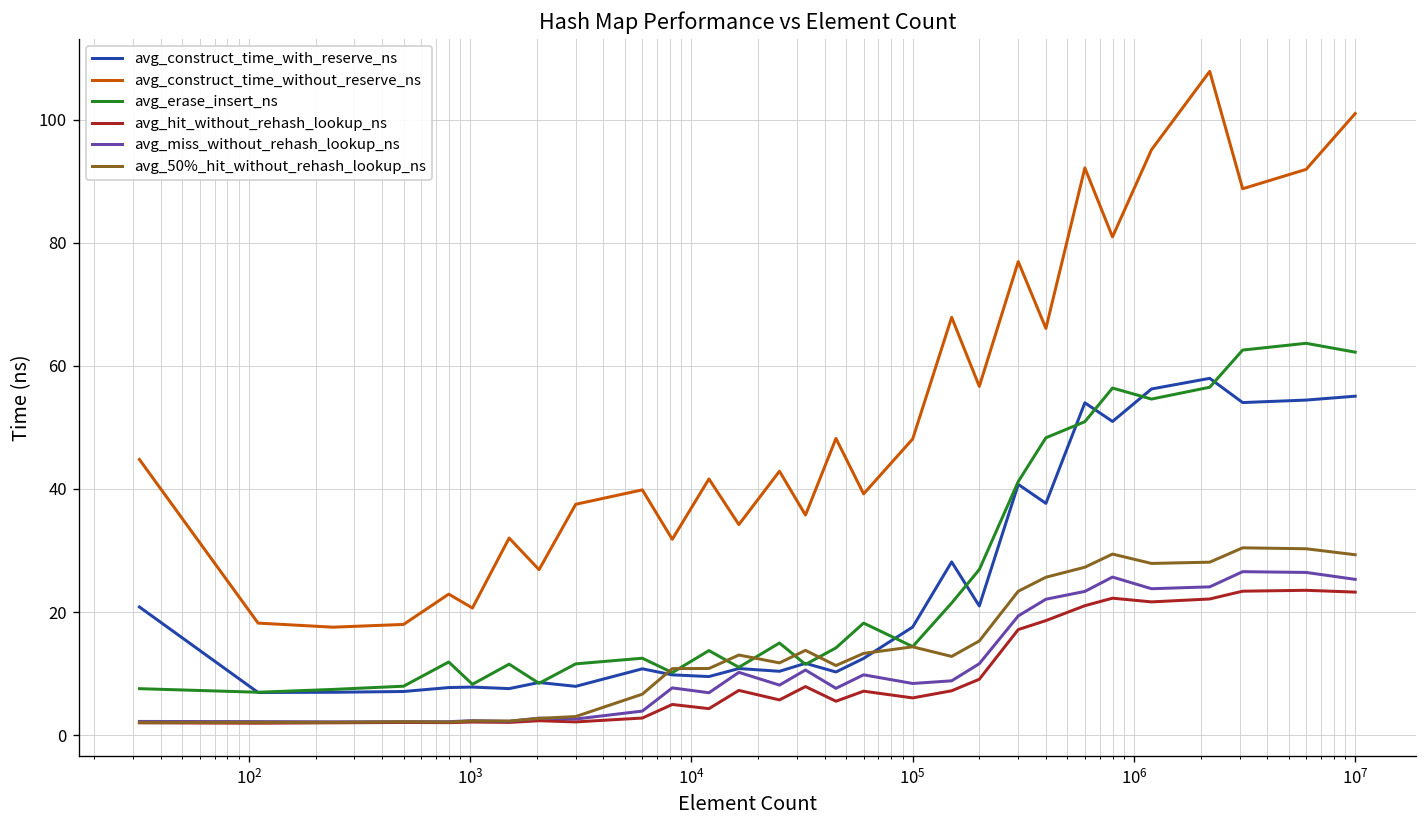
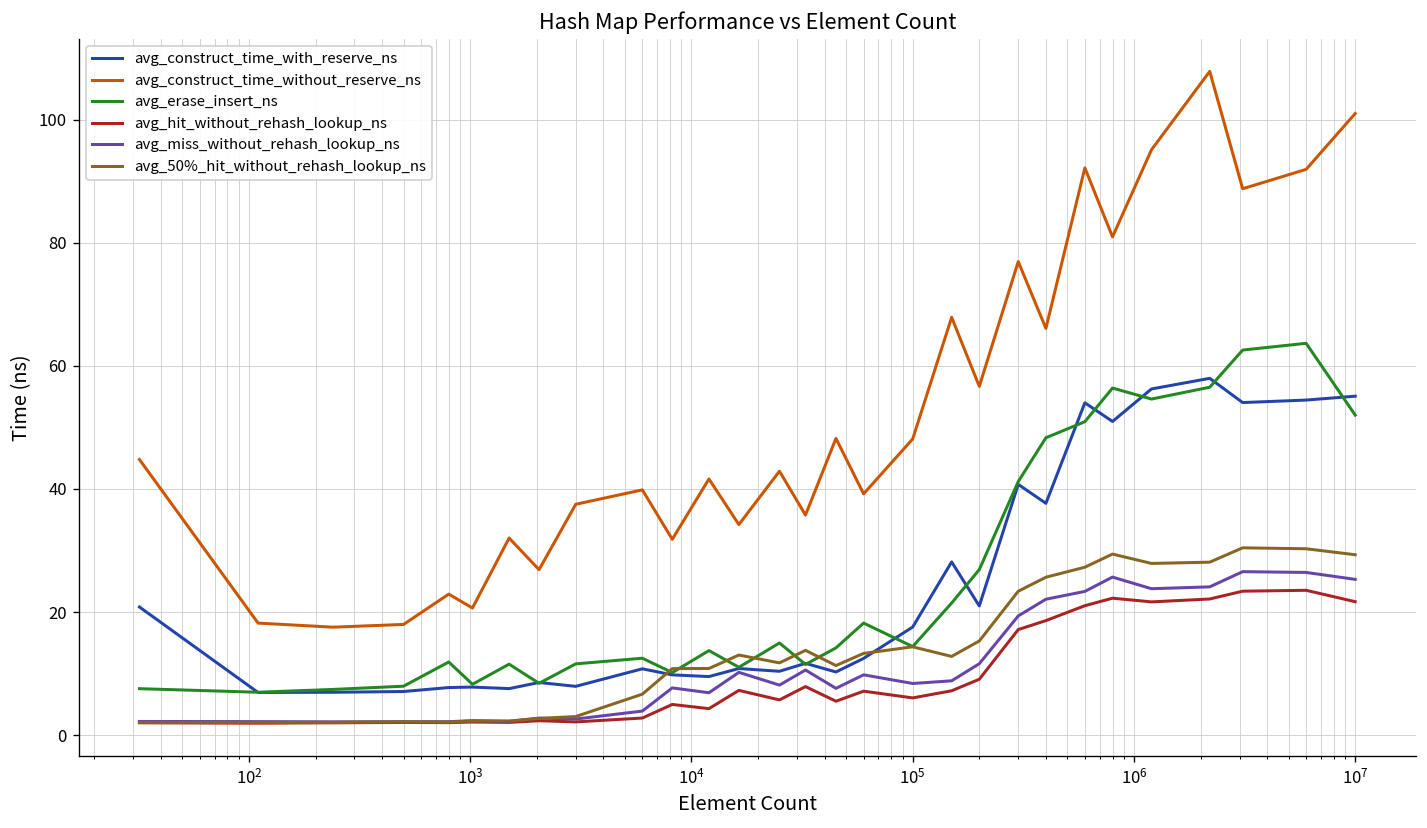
  {
    "avg_construct_time_with_reserve_ns": {
      "10^5": 18,
      "10^7": 55
    },
    "avg_construct_time_without_reserve_ns": {
      "10^5": 48,
      "10^7": 101
    },
    "avg_erase_insert_ns": {
-     "10^7": 62
+     "10^7": 52
    },
    "avg_hit_without_rehash_lookup_ns": {
      "10^5": 6,
-     "10^7": 23
+     "10^7": 22
    },
    "avg_miss_without_rehash_lookup_ns": {
      "10^5": 8,
      "10^7": 25
    },
    "avg_50%_hit_without_rehash_lookup_ns": {
      "10^7": 29
    }
  }
